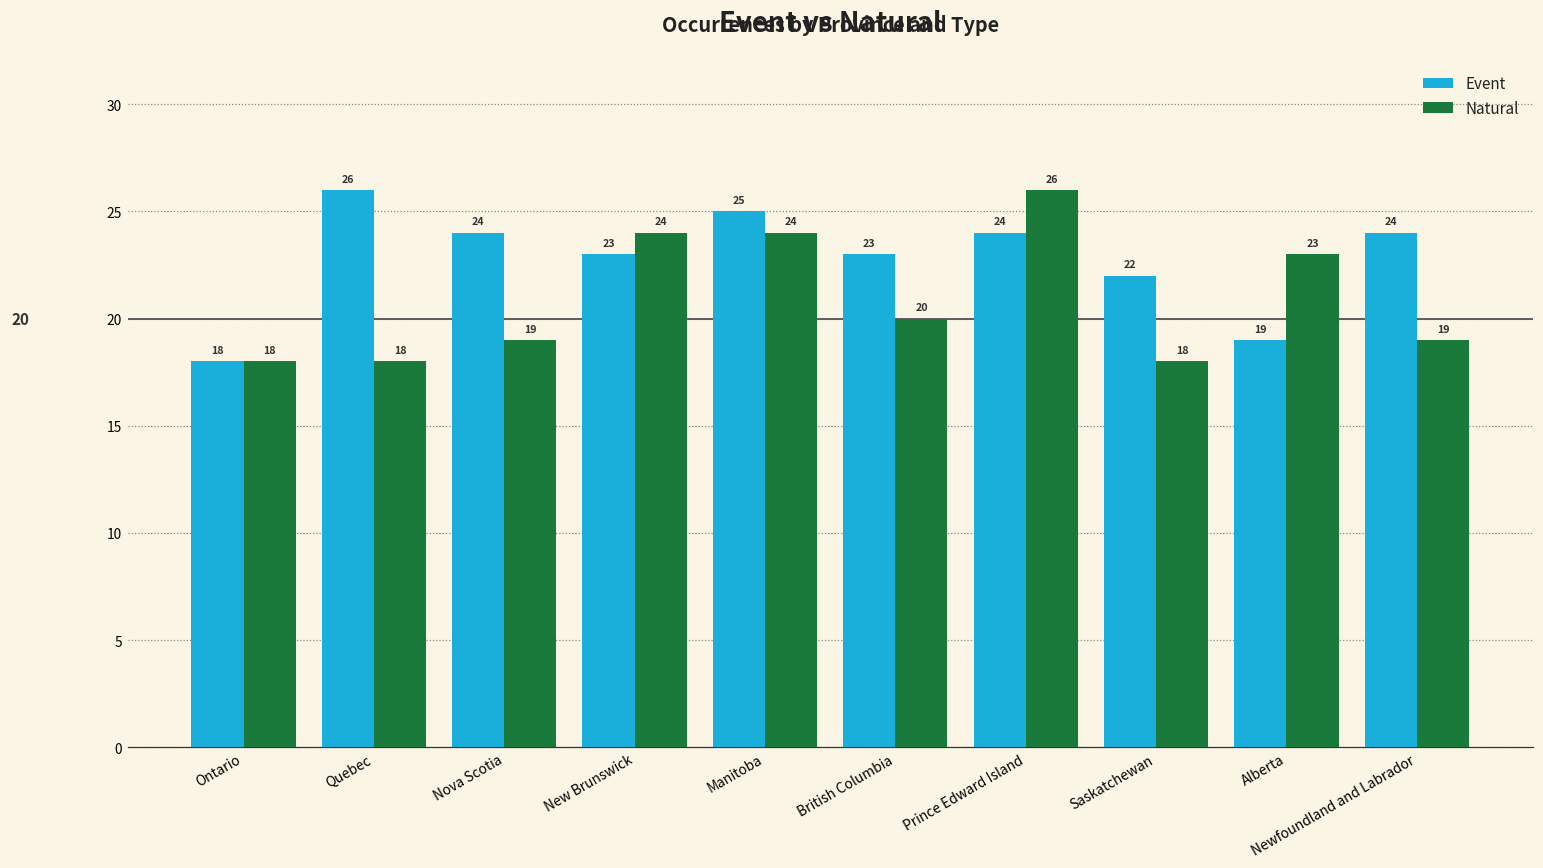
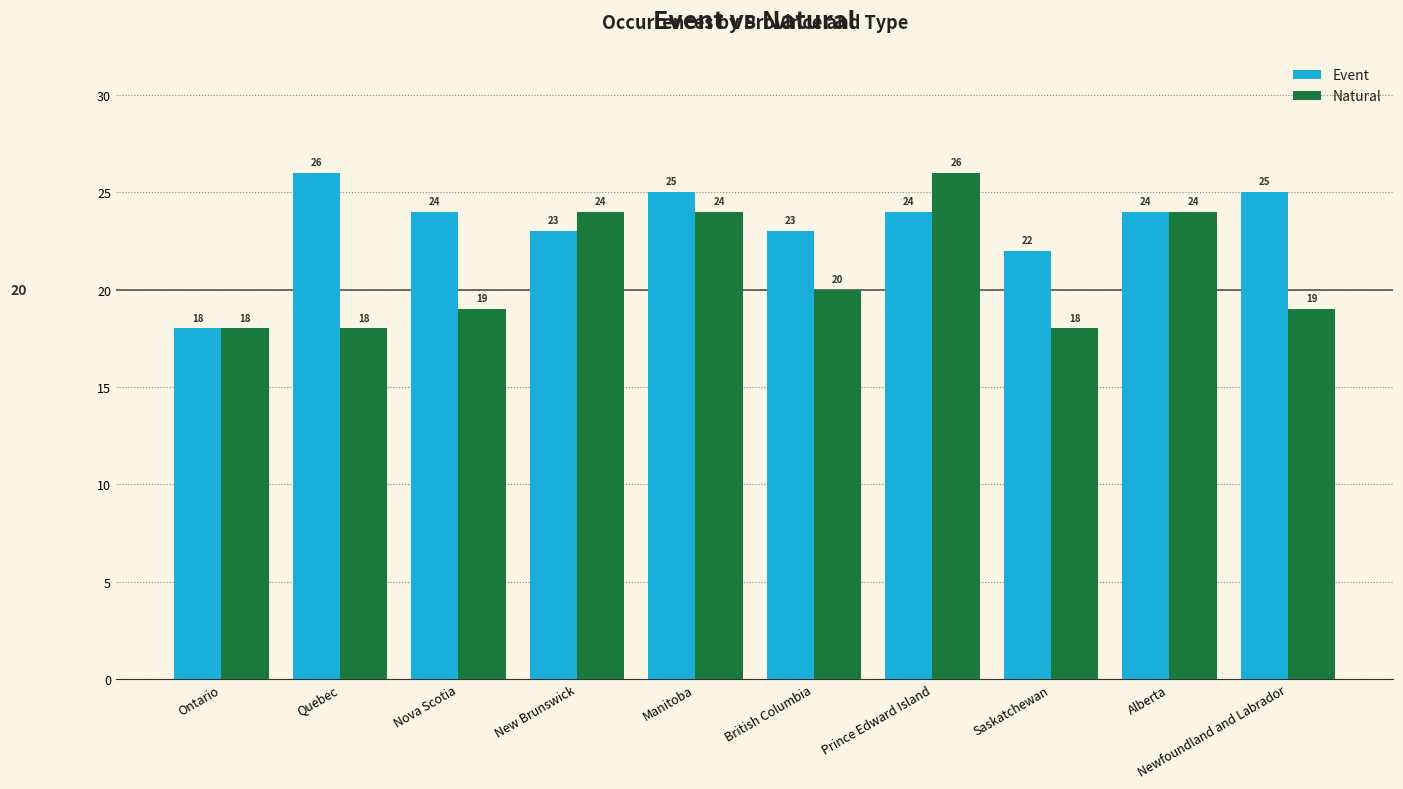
  {
    "Event": {
      "Ontario": 18,
      "Quebec": 26,
      "Nova Scotia": 24,
      "New Brunswick": 23,
      "Manitoba": 25,
      "British Columbia": 23,
      "Prince Edward Island": 24,
      "Saskatchewan": 22,
-     "Alberta": 19,
-     "Newfoundland and Labrador": 24
+     "Alberta": 24,
+     "Newfoundland and Labrador": 25
    },
    "Natural": {
      "Ontario": 18,
      "Quebec": 18,
      "Nova Scotia": 19,
      "New Brunswick": 24,
      "Manitoba": 24,
      "British Columbia": 20,
      "Prince Edward Island": 26,
      "Saskatchewan": 18,
-     "Alberta": 23,
+     "Alberta": 24,
      "Newfoundland and Labrador": 19
    }
  }
